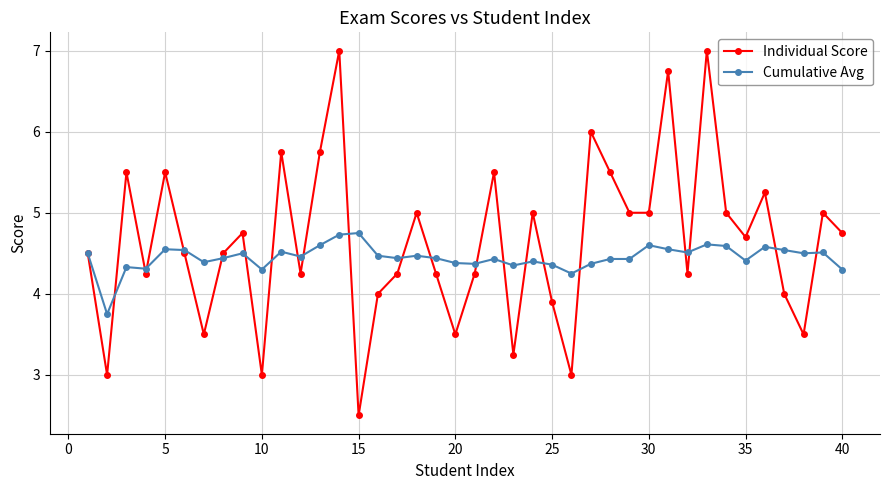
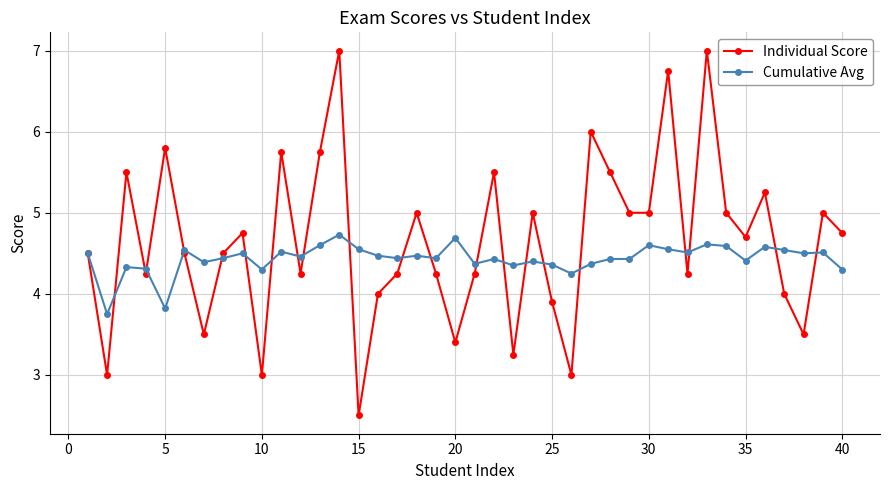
  {
    "Individual Score": {
-     "5": 5.5,
+     "5": 5.8,
      "10": 3.0,
      "15": 2.5,
-     "20": 3.5,
+     "20": 3.4,
      "25": 3.9,
      "30": 5.0,
      "35": 4.7,
      "40": 4.8
    },
    "Cumulative Avg": {
-     "5": 4.6,
+     "5": 3.8,
      "10": 4.3,
-     "15": 4.8,
-     "20": 4.4,
+     "15": 4.6,
+     "20": 4.7,
      "25": 4.4,
      "30": 4.6,
      "35": 4.4,
      "40": 4.3
    }
  }
